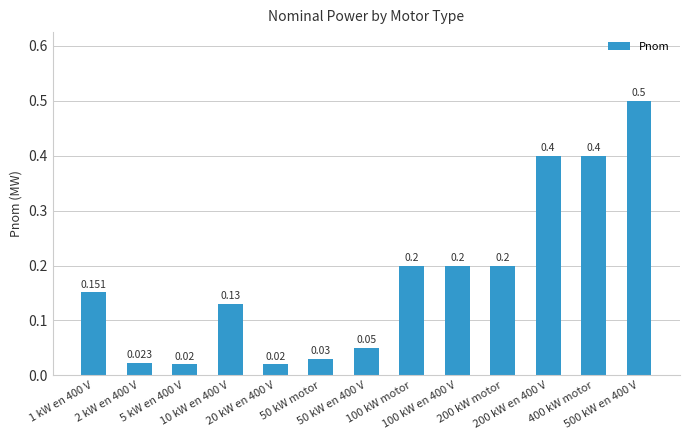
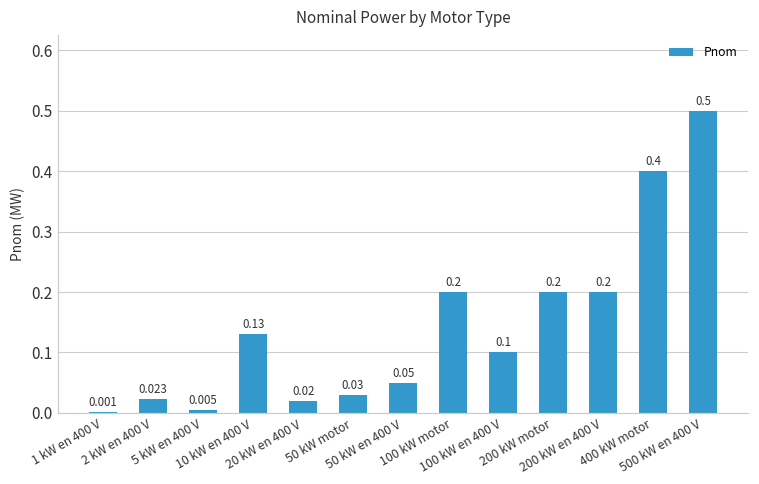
  {
-   "1 kW en 400 V": 0.151,
+   "1 kW en 400 V": 0.001,
    "2 kW en 400 V": 0.023,
-   "5 kW en 400 V": 0.02,
+   "5 kW en 400 V": 0.005,
    "10 kW en 400 V": 0.13,
    "20 kW en 400 V": 0.02,
    "50 kW motor": 0.03,
    "50 kW en 400 V": 0.05,
    "100 kW motor": 0.2,
-   "100 kW en 400 V": 0.2,
+   "100 kW en 400 V": 0.1,
    "200 kW motor": 0.2,
-   "200 kW en 400 V": 0.4,
+   "200 kW en 400 V": 0.2,
    "400 kW motor": 0.4,
    "500 kW en 400 V": 0.5
  }
